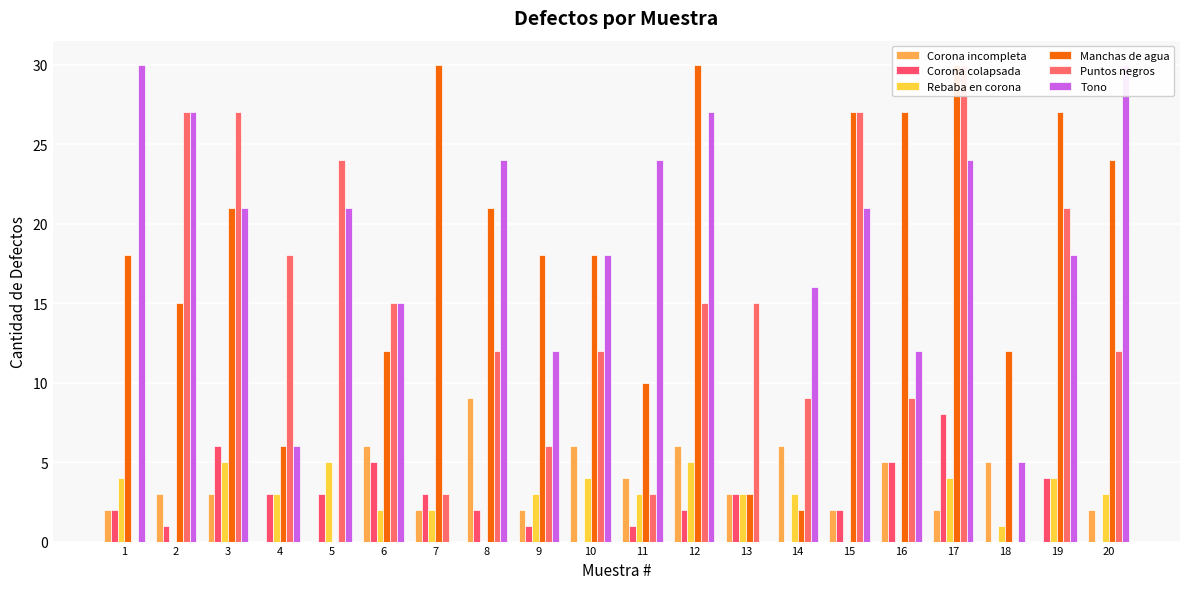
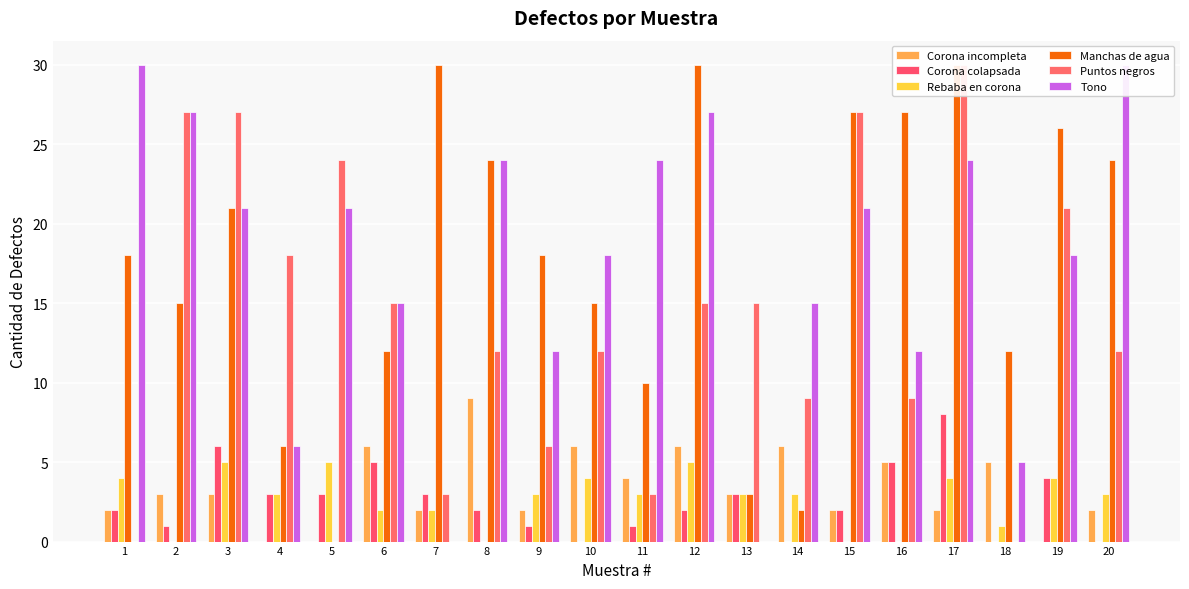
  {
    "Manchas de agua": {
      "1": 18,
      "2": 15,
      "3": 21,
      "4": 6,
      "5": 0,
      "6": 12,
      "7": 30,
-     "8": 21,
+     "8": 24,
      "9": 18,
-     "10": 18,
+     "10": 15,
      "11": 10,
      "12": 30,
      "13": 3,
      "14": 2,
      "15": 27,
      "16": 27,
      "18": 12,
-     "19": 27,
+     "19": 26,
      "20": 24
    },
    "Tono": {
      "1": 30,
      "2": 27,
      "3": 21,
      "4": 6,
      "5": 21,
      "6": 15,
      "7": 0,
      "8": 24,
      "9": 12,
      "10": 18,
      "11": 24,
      "12": 27,
      "13": 0,
-     "14": 16,
+     "14": 15,
      "15": 21,
      "16": 12,
      "17": 24,
      "18": 5,
      "19": 18
    }
  }
